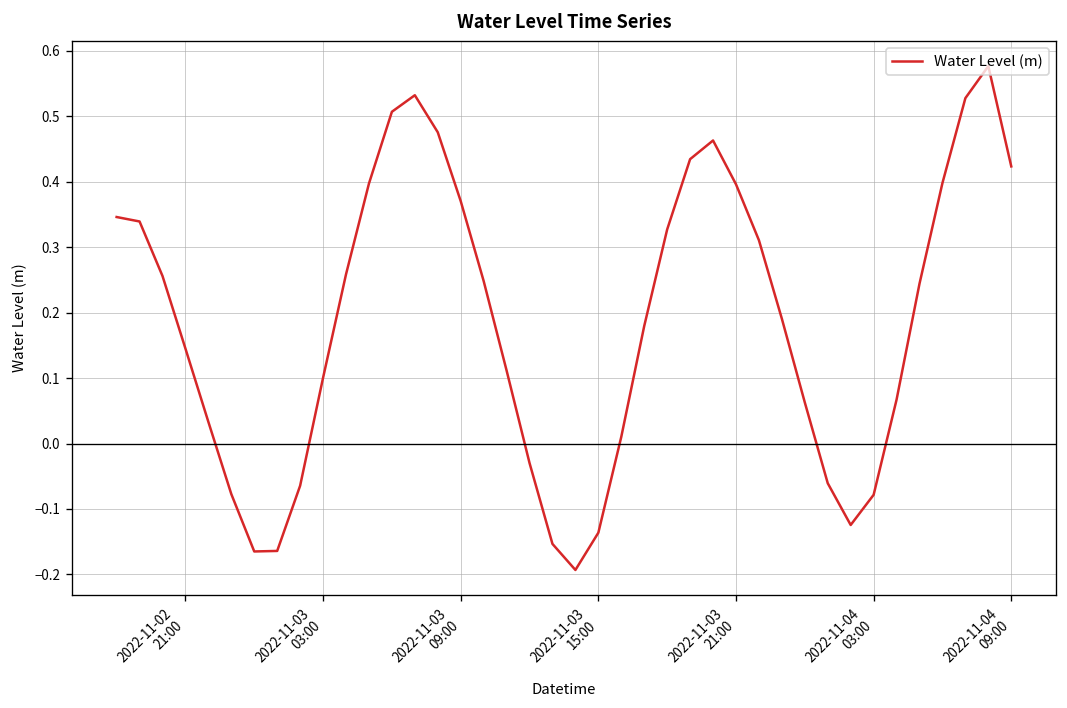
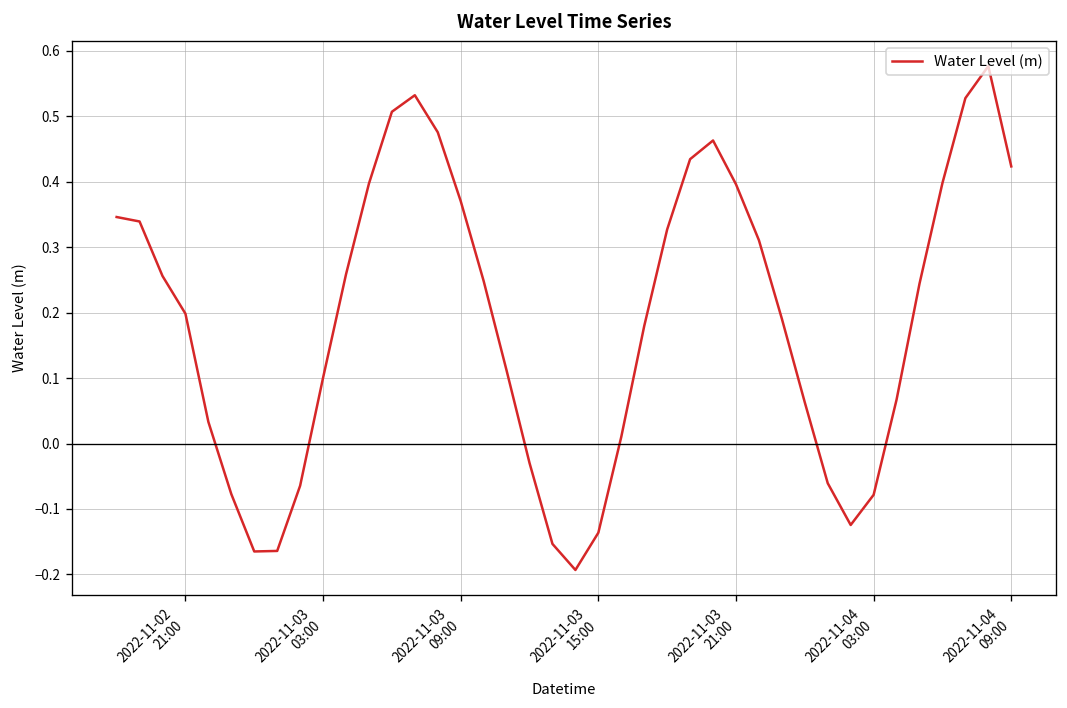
  {
-   "2022-11-02 21:00": 0.15,
+   "2022-11-02 21:00": 0.20,
    "2022-11-03 03:00": 0.10,
    "2022-11-03 09:00": 0.37,
    "2022-11-03 15:00": -0.14,
    "2022-11-03 21:00": 0.40,
    "2022-11-04 03:00": -0.08,
    "2022-11-04 09:00": 0.42
  }
